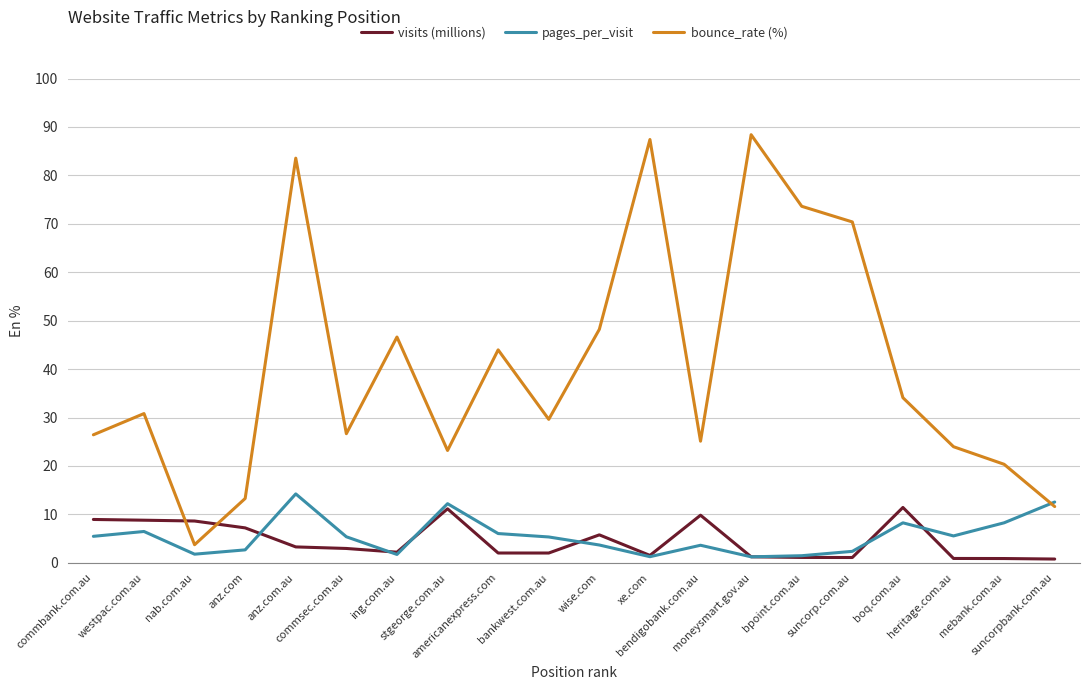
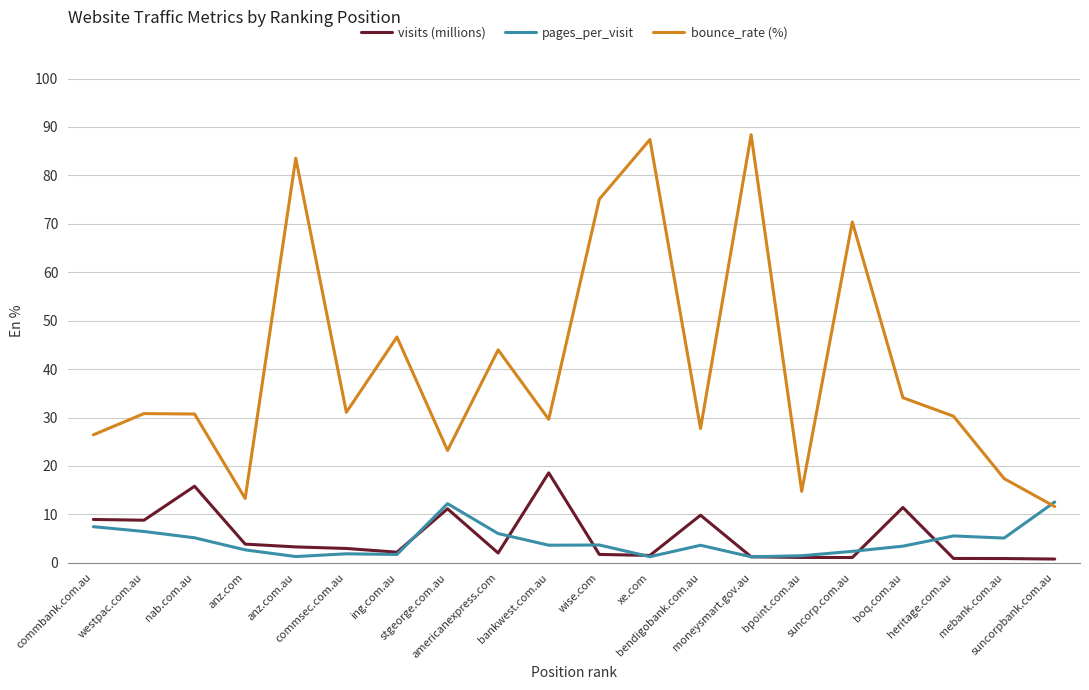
  {
    "visits (millions)": {
      "commbank.com.au": 9,
      "westpac.com.au": 9,
-     "nab.com.au": 9,
-     "anz.com": 7,
+     "nab.com.au": 16,
+     "anz.com": 4,
      "anz.com.au": 3,
      "commsec.com.au": 3,
      "stgeorge.com.au": 11,
      "americanexpress.com": 2,
-     "bankwest.com.au": 2,
-     "wise.com": 6,
+     "bankwest.com.au": 19,
+     "wise.com": 2,
      "bendigobank.com.au": 10,
      "suncorp.com.au": 1,
      "boq.com.au": 11,
      "heritage.com.au": 1,
      "mebank.com.au": 1,
      "suncorpbank.com.au": 1
    },
    "pages_per_visit": {
-     "commbank.com.au": 5,
+     "commbank.com.au": 7,
      "westpac.com.au": 6,
-     "nab.com.au": 2,
+     "nab.com.au": 5,
      "anz.com": 3,
-     "anz.com.au": 14,
-     "commsec.com.au": 5,
+     "anz.com.au": 1,
+     "commsec.com.au": 2,
      "stgeorge.com.au": 12,
      "americanexpress.com": 6,
-     "bankwest.com.au": 5,
+     "bankwest.com.au": 4,
      "wise.com": 4,
      "bendigobank.com.au": 4,
      "suncorp.com.au": 2,
-     "boq.com.au": 8,
+     "boq.com.au": 3,
      "heritage.com.au": 6,
-     "mebank.com.au": 8,
+     "mebank.com.au": 5,
      "suncorpbank.com.au": 13
    },
    "bounce_rate (%)": {
      "commbank.com.au": 26,
      "westpac.com.au": 31,
-     "nab.com.au": 4,
+     "nab.com.au": 31,
      "anz.com": 13,
      "anz.com.au": 84,
-     "commsec.com.au": 27,
+     "commsec.com.au": 31,
      "ing.com.au": 47,
      "stgeorge.com.au": 23,
      "americanexpress.com": 44,
      "bankwest.com.au": 30,
-     "wise.com": 48,
+     "wise.com": 75,
      "xe.com": 87,
-     "bendigobank.com.au": 25,
+     "bendigobank.com.au": 28,
      "moneysmart.gov.au": 88,
-     "bpoint.com.au": 74,
+     "bpoint.com.au": 15,
      "suncorp.com.au": 70,
      "boq.com.au": 34,
-     "heritage.com.au": 24,
-     "mebank.com.au": 20,
+     "heritage.com.au": 30,
+     "mebank.com.au": 17,
      "suncorpbank.com.au": 12
    }
  }
